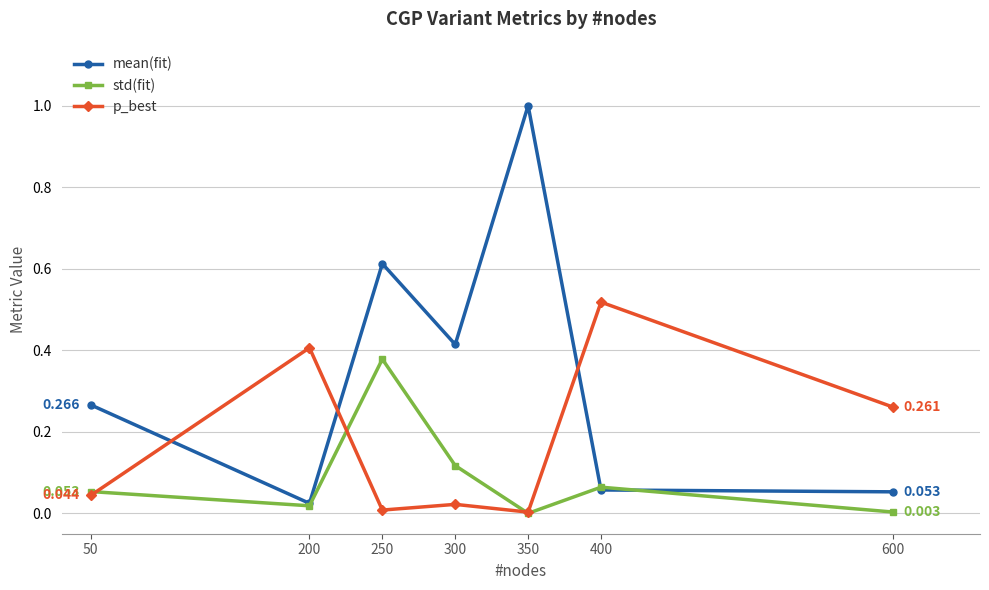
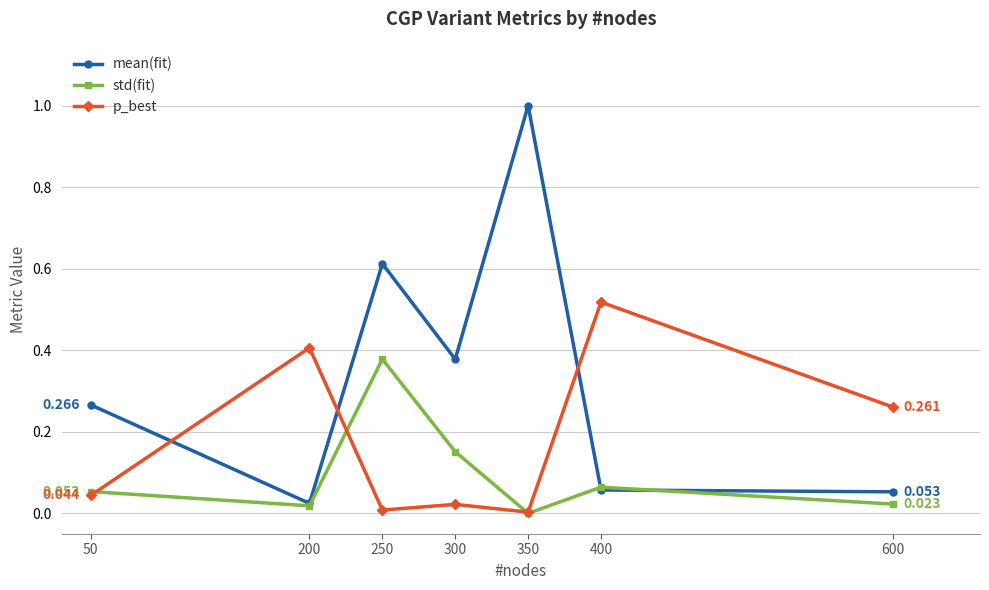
  {
    "mean(fit)": {
      "250": 0.61,
-     "300": 0.41,
+     "300": 0.38,
      "350": 1.00,
      "400": 0.06
    },
    "std(fit)": {
-     "300": 0.12,
-     "600": 0.003
+     "300": 0.15,
+     "600": 0.023
    },
    "p_best": {
      "600": 0.261
    }
  }
